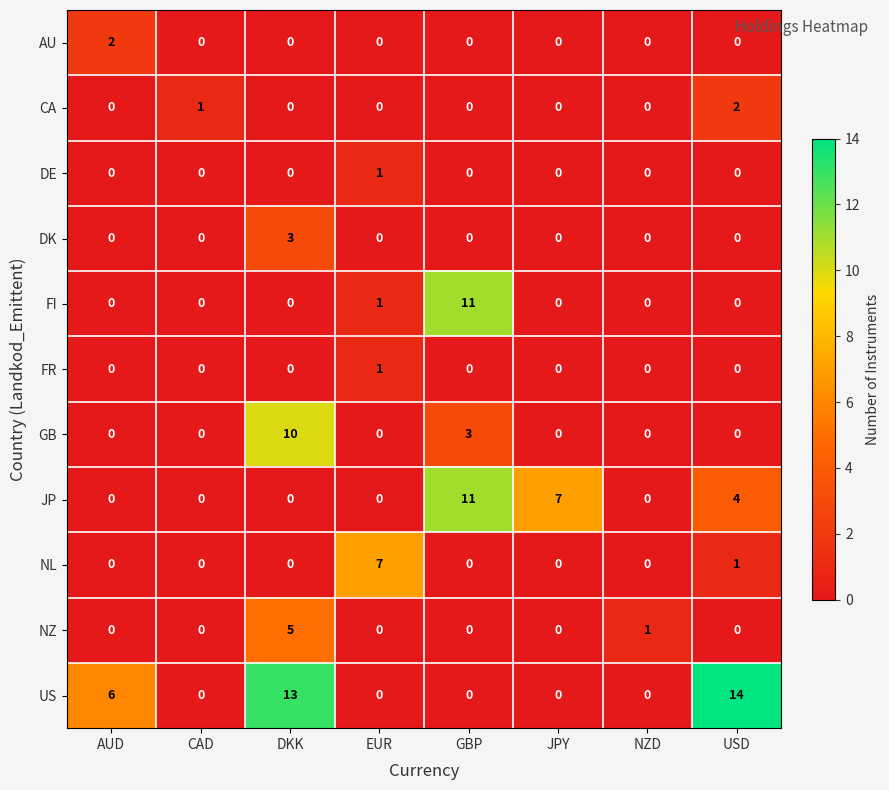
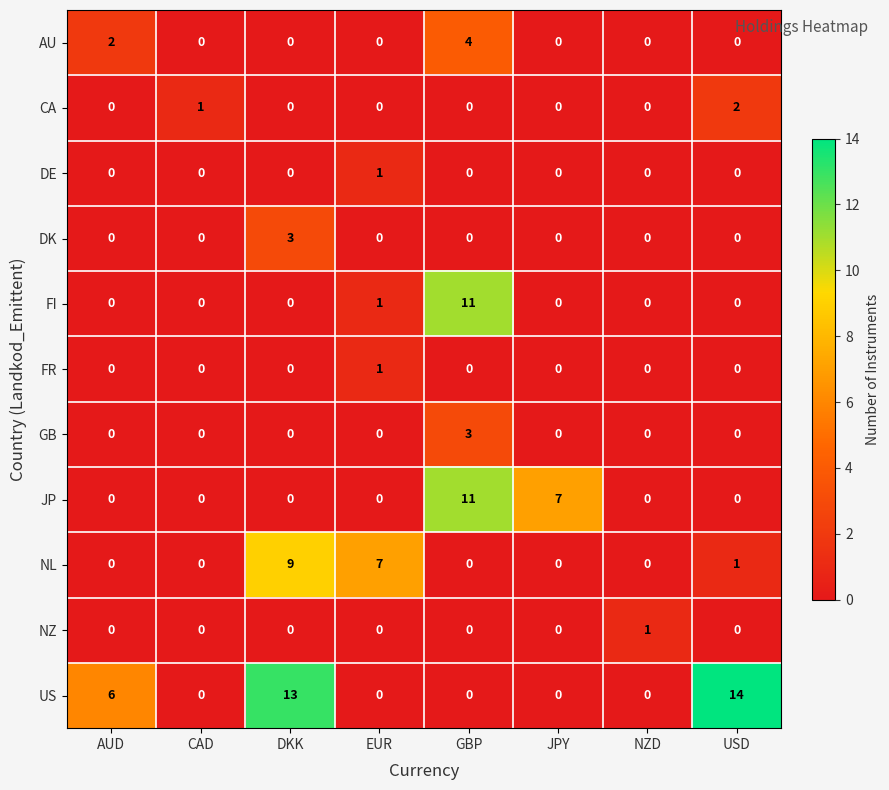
  {
    "AU": {
      "AUD": 2,
      "CAD": 0,
      "DKK": 0,
      "EUR": 0,
-     "GBP": 0,
+     "GBP": 4,
      "JPY": 0,
      "NZD": 0,
      "USD": 0
    },
    "CA": {
      "AUD": 0,
      "CAD": 1,
      "DKK": 0,
      "EUR": 0,
      "GBP": 0,
      "JPY": 0,
      "NZD": 0,
      "USD": 2
    },
    "DE": {
      "AUD": 0,
      "CAD": 0,
      "DKK": 0,
      "EUR": 1,
      "GBP": 0,
      "JPY": 0,
      "NZD": 0,
      "USD": 0
    },
    "DK": {
      "AUD": 0,
      "CAD": 0,
      "DKK": 3,
      "EUR": 0,
      "GBP": 0,
      "JPY": 0,
      "NZD": 0,
      "USD": 0
    },
    "FI": {
      "AUD": 0,
      "CAD": 0,
      "DKK": 0,
      "EUR": 1,
      "GBP": 11,
      "JPY": 0,
      "NZD": 0,
      "USD": 0
    },
    "FR": {
      "AUD": 0,
      "CAD": 0,
      "DKK": 0,
      "EUR": 1,
      "GBP": 0,
      "JPY": 0,
      "NZD": 0,
      "USD": 0
    },
    "GB": {
      "AUD": 0,
      "CAD": 0,
-     "DKK": 10,
+     "DKK": 0,
      "EUR": 0,
      "GBP": 3,
      "JPY": 0,
      "NZD": 0,
      "USD": 0
    },
    "JP": {
      "AUD": 0,
      "CAD": 0,
      "DKK": 0,
      "EUR": 0,
      "GBP": 11,
      "JPY": 7,
      "NZD": 0,
-     "USD": 4
+     "USD": 0
    },
    "NL": {
      "AUD": 0,
      "CAD": 0,
-     "DKK": 0,
+     "DKK": 9,
      "EUR": 7,
      "GBP": 0,
      "JPY": 0,
      "NZD": 0,
      "USD": 1
    },
    "NZ": {
      "AUD": 0,
      "CAD": 0,
-     "DKK": 5,
+     "DKK": 0,
      "EUR": 0,
      "GBP": 0,
      "JPY": 0,
      "NZD": 1,
      "USD": 0
    },
    "US": {
      "AUD": 6,
      "CAD": 0,
      "DKK": 13,
      "EUR": 0,
      "GBP": 0,
      "JPY": 0,
      "NZD": 0,
      "USD": 14
    }
  }
